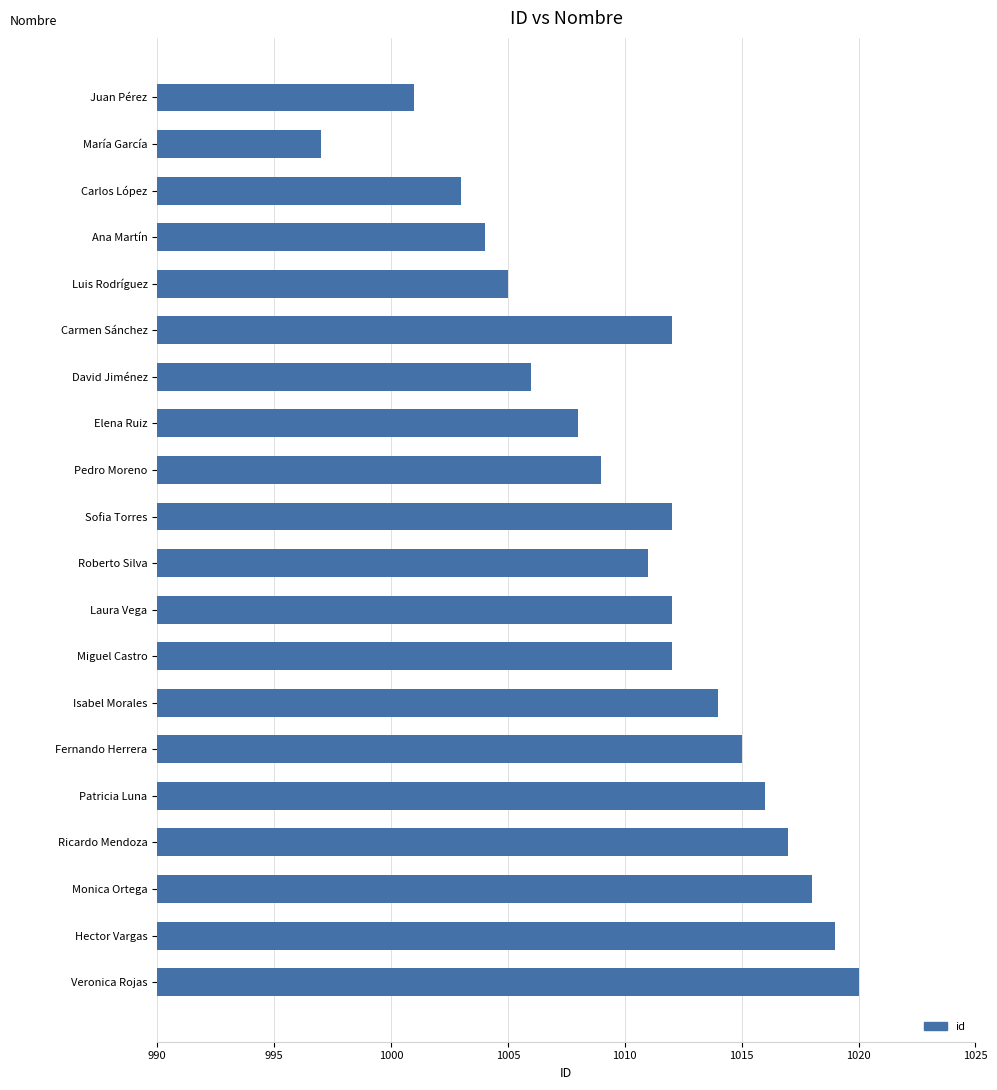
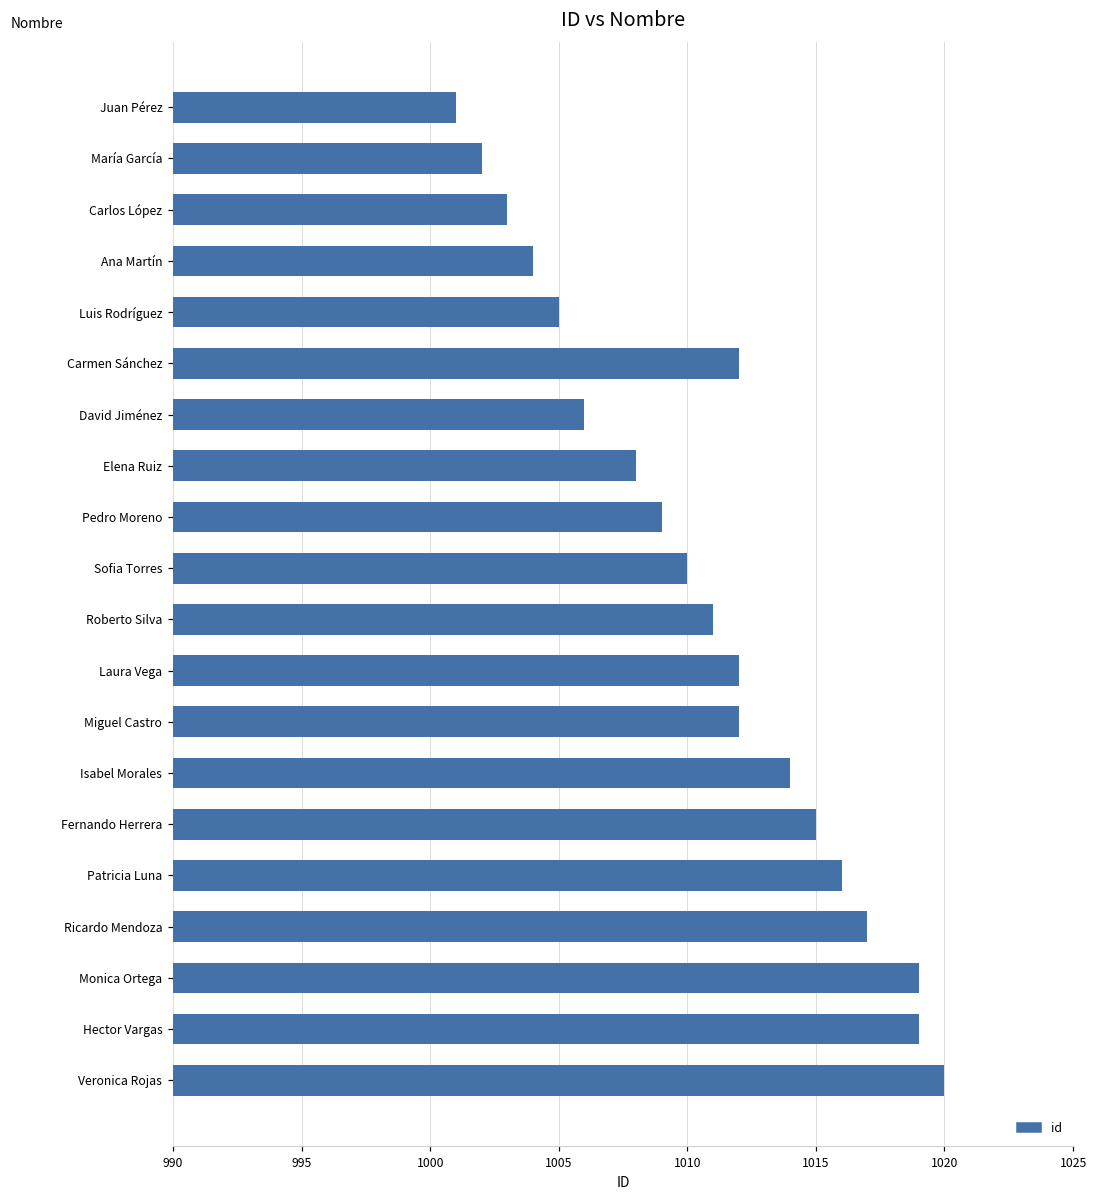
  {
    "Juan Pérez": 1001,
-   "María García": 997,
+   "María García": 1002,
    "Carlos López": 1003,
    "Ana Martín": 1004,
    "Luis Rodríguez": 1005,
    "Carmen Sánchez": 1012,
    "David Jiménez": 1006,
    "Elena Ruiz": 1008,
    "Pedro Moreno": 1009,
-   "Sofia Torres": 1012,
+   "Sofia Torres": 1010,
    "Roberto Silva": 1011,
    "Laura Vega": 1012,
    "Miguel Castro": 1012,
    "Isabel Morales": 1014,
    "Fernando Herrera": 1015,
    "Patricia Luna": 1016,
    "Ricardo Mendoza": 1017,
-   "Monica Ortega": 1018,
+   "Monica Ortega": 1019,
    "Hector Vargas": 1019,
    "Veronica Rojas": 1020
  }
